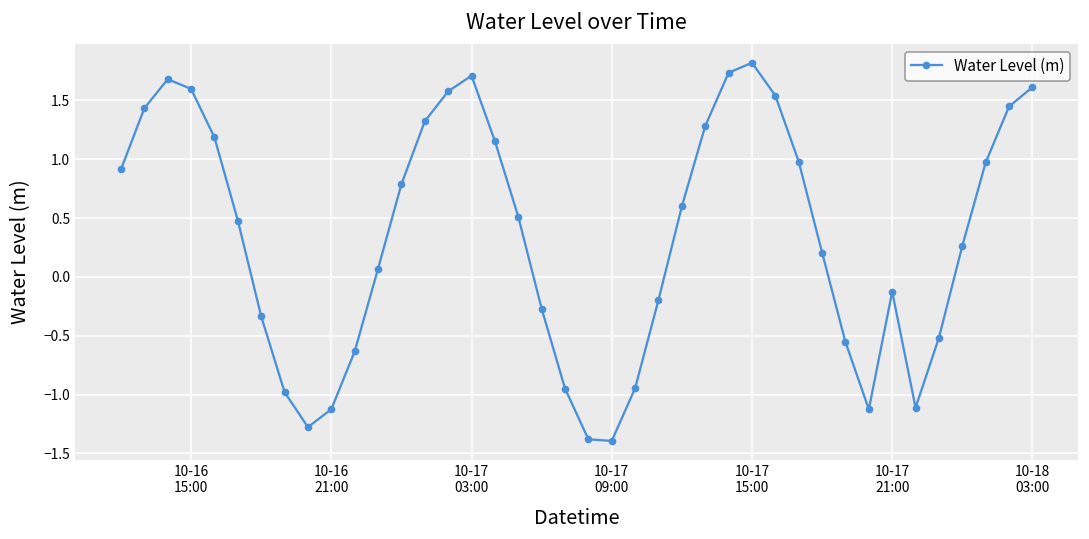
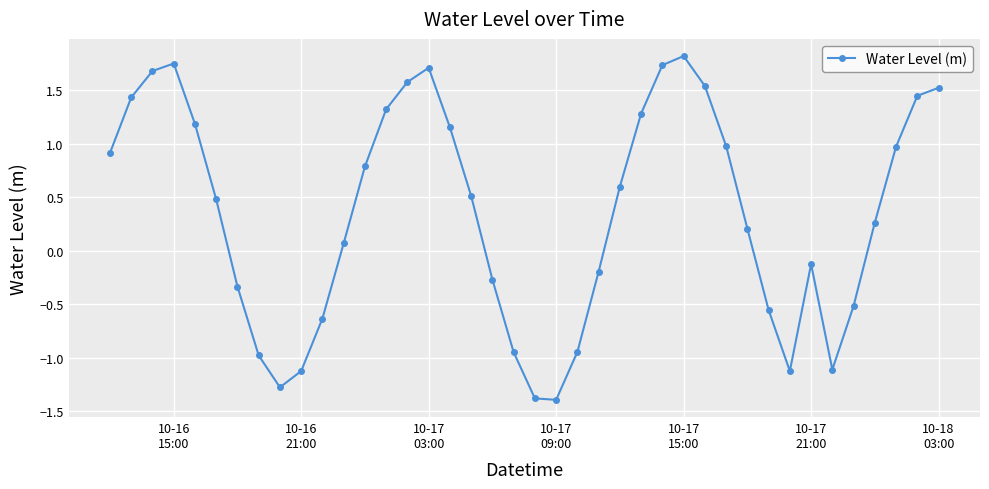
  {
-   "10-16 15:00": 1.60,
+   "10-16 15:00": 1.75,
    "10-16 21:00": -1.13,
    "10-17 03:00": 1.71,
    "10-17 09:00": -1.39,
    "10-17 15:00": 1.82,
    "10-17 21:00": -0.13,
-   "10-18 03:00": 1.61
+   "10-18 03:00": 1.52
  }
